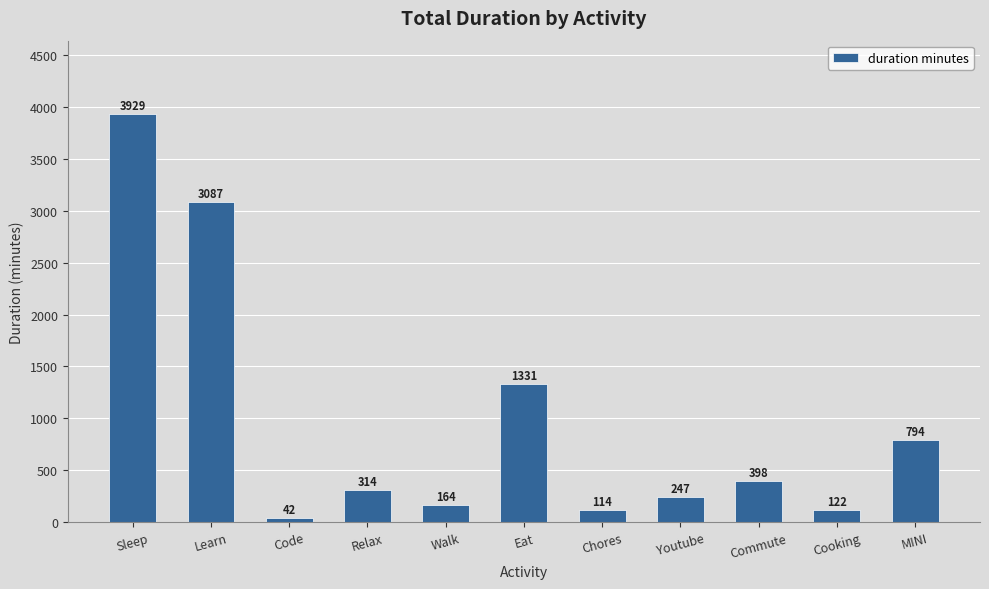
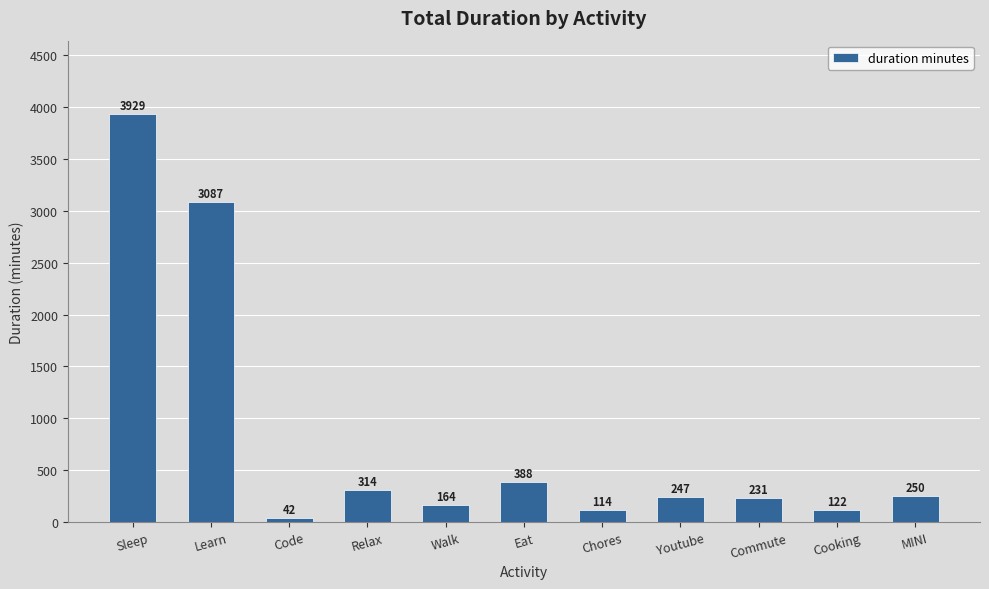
  {
    "Sleep": 3929,
    "Learn": 3087,
    "Code": 42,
    "Relax": 314,
    "Walk": 164,
-   "Eat": 1331,
+   "Eat": 388,
    "Chores": 114,
    "Youtube": 247,
-   "Commute": 398,
+   "Commute": 231,
    "Cooking": 122,
-   "MINI": 794
+   "MINI": 250
  }
